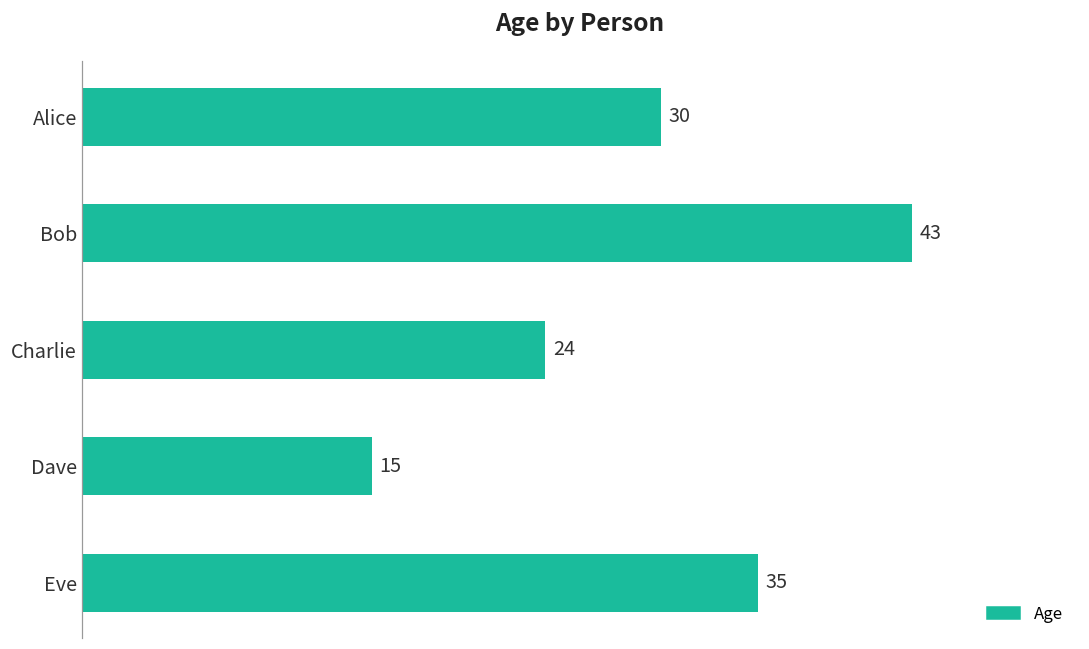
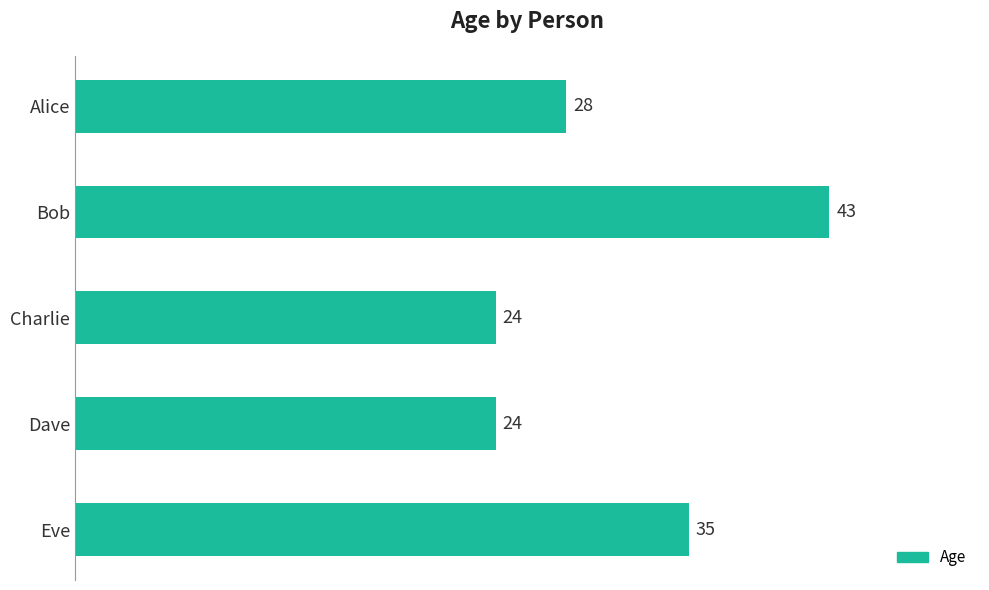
  {
-   "Alice": 30,
+   "Alice": 28,
    "Bob": 43,
    "Charlie": 24,
-   "Dave": 15,
+   "Dave": 24,
    "Eve": 35
  }
